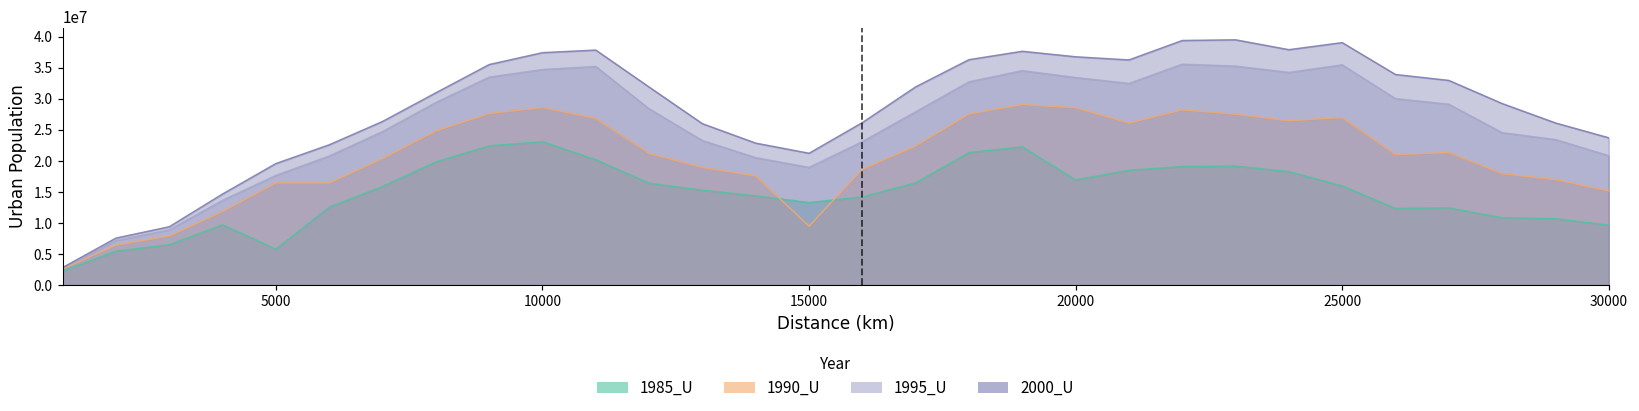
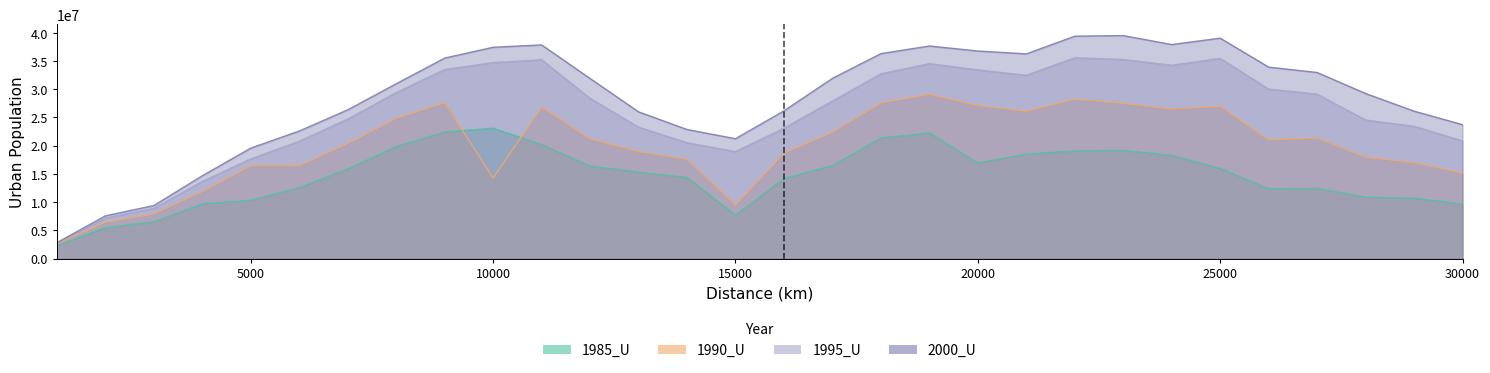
  {
    "1985_U": {
-     "5000": 6000000,
+     "5000": 10000000,
      "10000": 23000000,
-     "15000": 13000000,
+     "15000": 8000000,
      "20000": 17000000,
      "25000": 16000000,
      "30000": 10000000
    },
    "1990_U": {
      "5000": 16000000,
-     "10000": 29000000,
+     "10000": 14000000,
      "15000": 9000000,
-     "20000": 29000000,
+     "20000": 27000000,
      "25000": 27000000,
      "30000": 15000000
    }
  }
